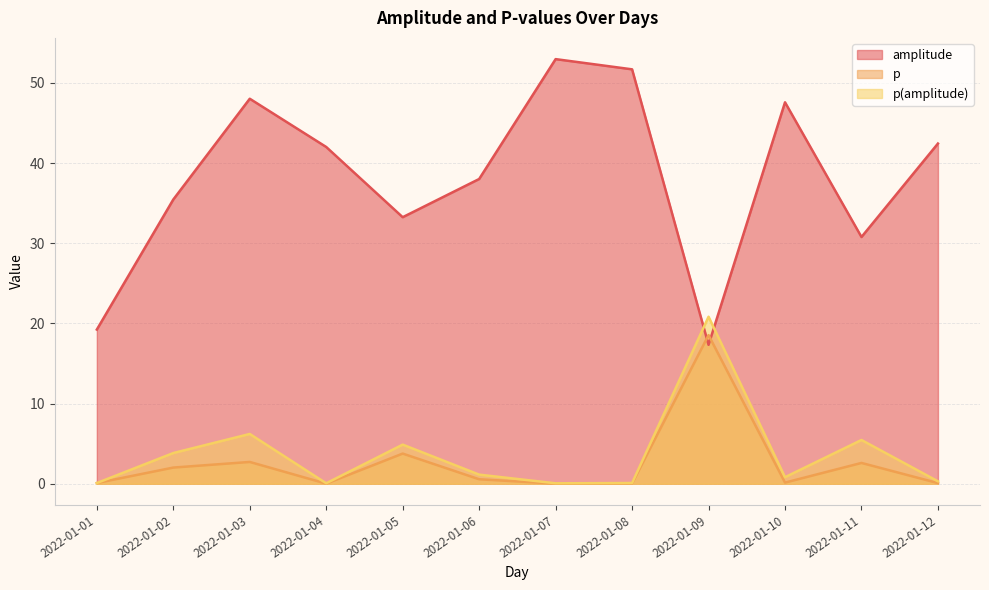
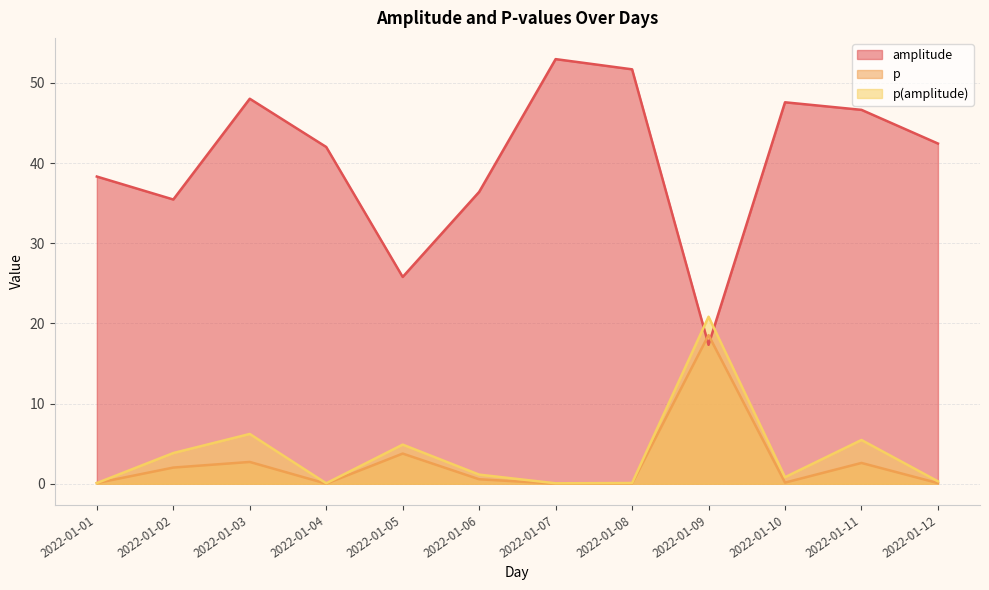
  {
    "amplitude": {
-     "2022-01-01": 19,
+     "2022-01-01": 38,
      "2022-01-02": 35,
      "2022-01-03": 48,
      "2022-01-04": 42,
-     "2022-01-05": 33,
-     "2022-01-06": 38,
+     "2022-01-05": 26,
+     "2022-01-06": 36,
      "2022-01-07": 53,
      "2022-01-08": 52,
      "2022-01-09": 17,
      "2022-01-10": 48,
-     "2022-01-11": 31,
+     "2022-01-11": 47,
      "2022-01-12": 42
    }
  }
